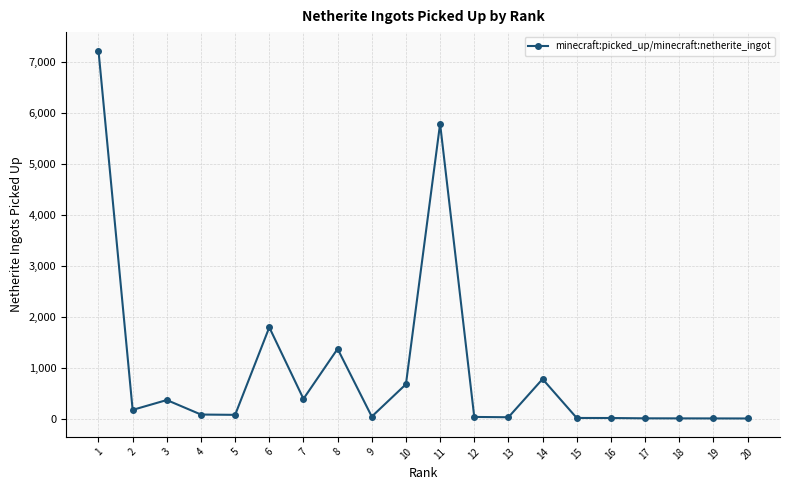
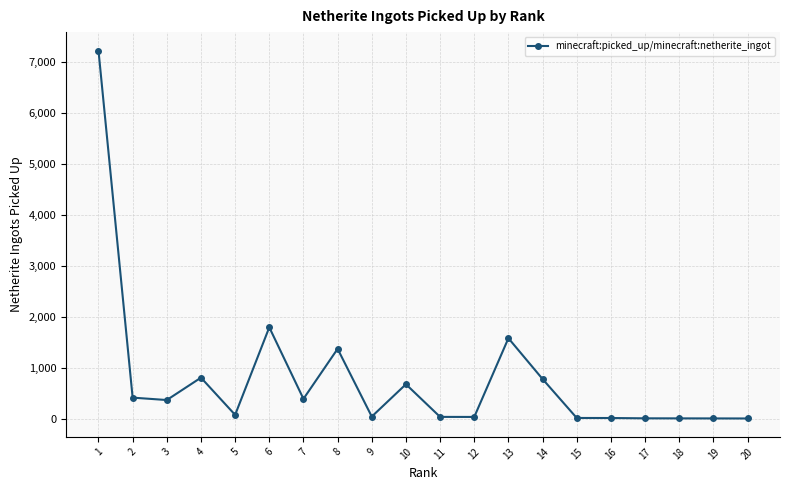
  {
    "1": "7,200",
-   "2": "200",
+   "2": "400",
    "3": "400",
-   "4": "100",
+   "4": "800",
    "5": "100",
    "6": "1,800",
    "7": "400",
    "8": "1,400",
    "9": "100",
    "10": "700",
-   "11": "5,800",
+   "11": "100",
    "12": "0",
-   "13": "0",
+   "13": "1,600",
    "14": "800",
    "15": "0",
    "16": "0",
    "17": "0",
    "18": "0",
    "19": "0",
    "20": "0"
  }
